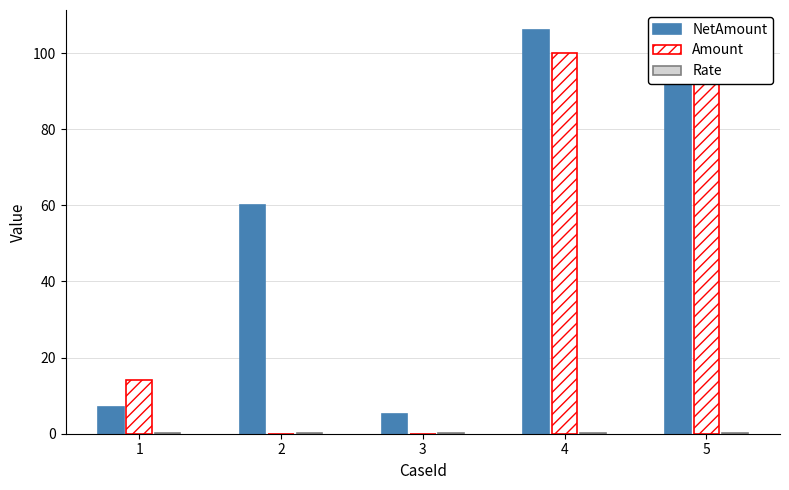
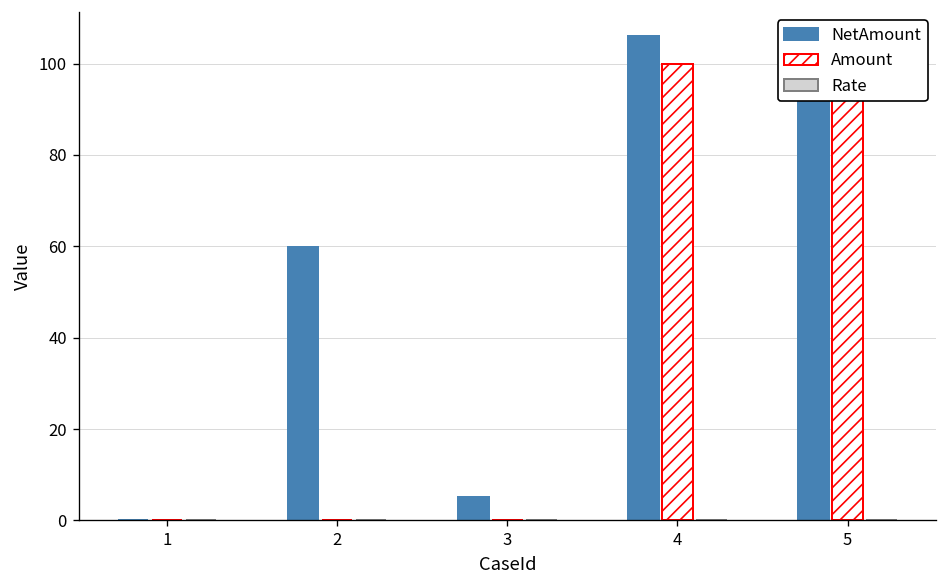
  {
    "NetAmount": {
-     "1": 7,
+     "1": 0,
      "2": 60,
      "3": 5,
      "4": 106
    },
    "Amount": {
-     "1": 14,
+     "1": 0,
      "4": 100
    }
  }
